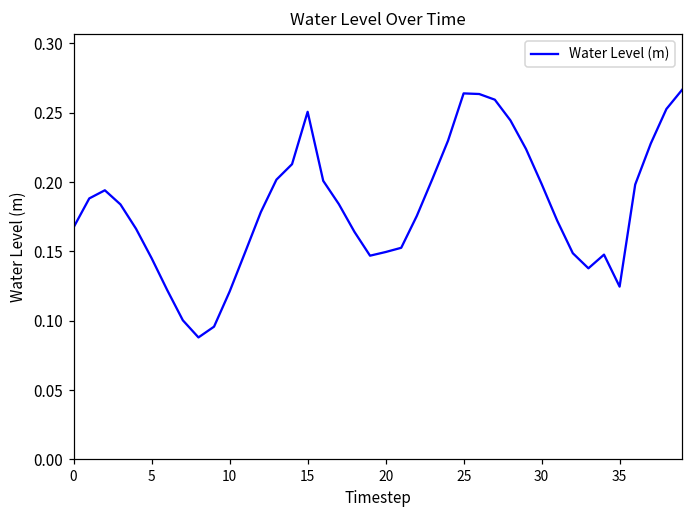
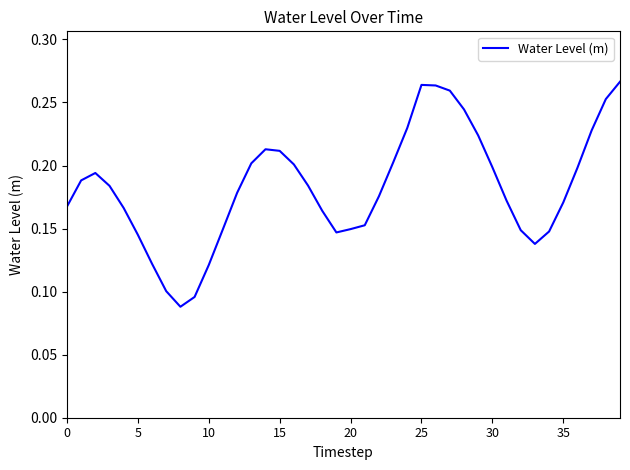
  {
    "0": 0.167,
    "5": 0.145,
    "10": 0.121,
-   "15": 0.251,
+   "15": 0.212,
    "20": 0.150,
    "25": 0.264,
    "30": 0.199,
-   "35": 0.125
+   "35": 0.171
  }
